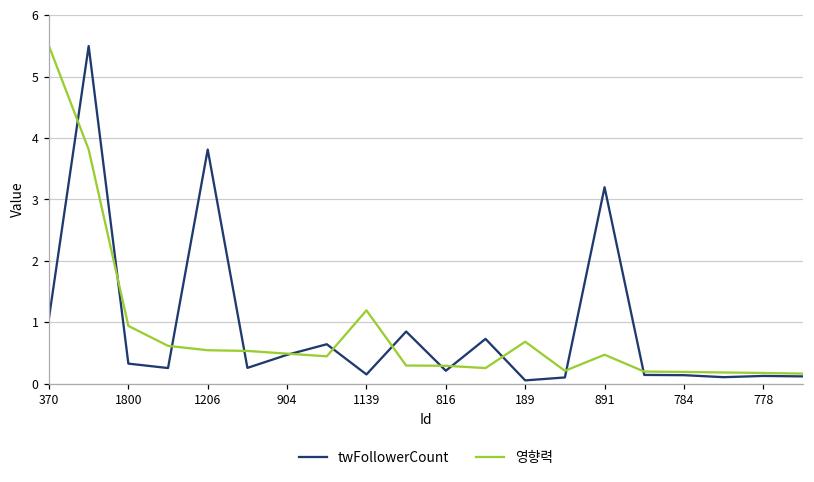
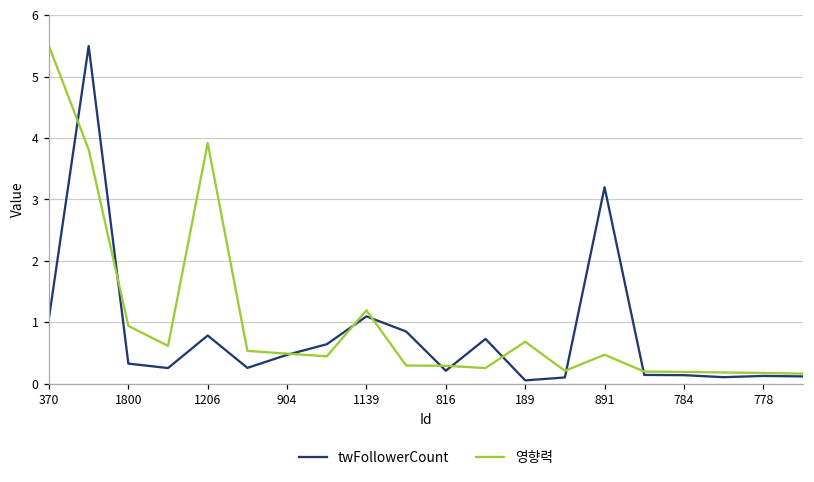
  {
    "twFollowerCount": {
      "370": 1.1,
      "1800": 0.3,
-     "1206": 3.8,
-     "1139": 0.1,
+     "1206": 0.8,
+     "1139": 1.1,
      "816": 0.2,
      "189": 0.1,
      "891": 3.2,
      "784": 0.1,
      "778": 0.1
    },
    "영향력": {
      "370": 5.5,
      "1800": 0.9,
-     "1206": 0.5,
+     "1206": 3.9,
      "1139": 1.2,
      "816": 0.3,
      "189": 0.7,
      "891": 0.5,
      "784": 0.2,
      "778": 0.2
    }
  }
